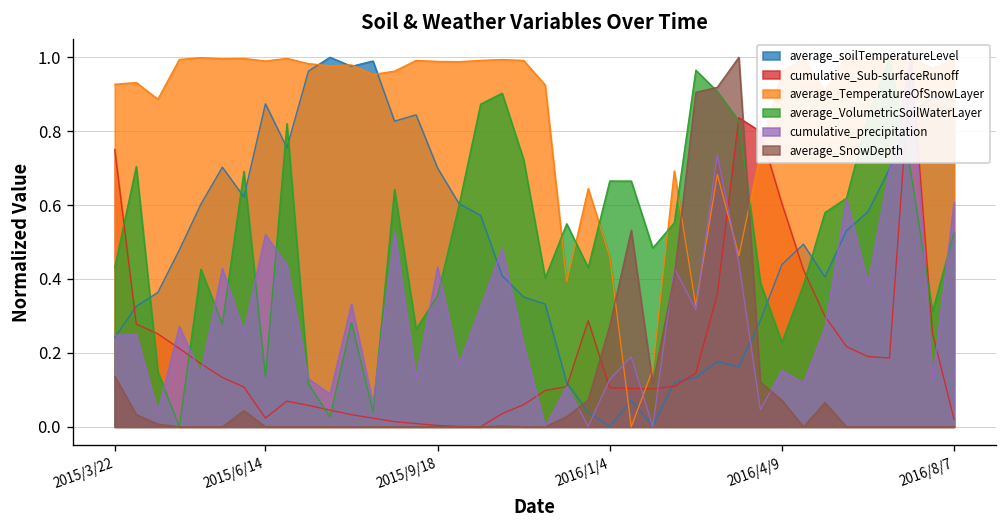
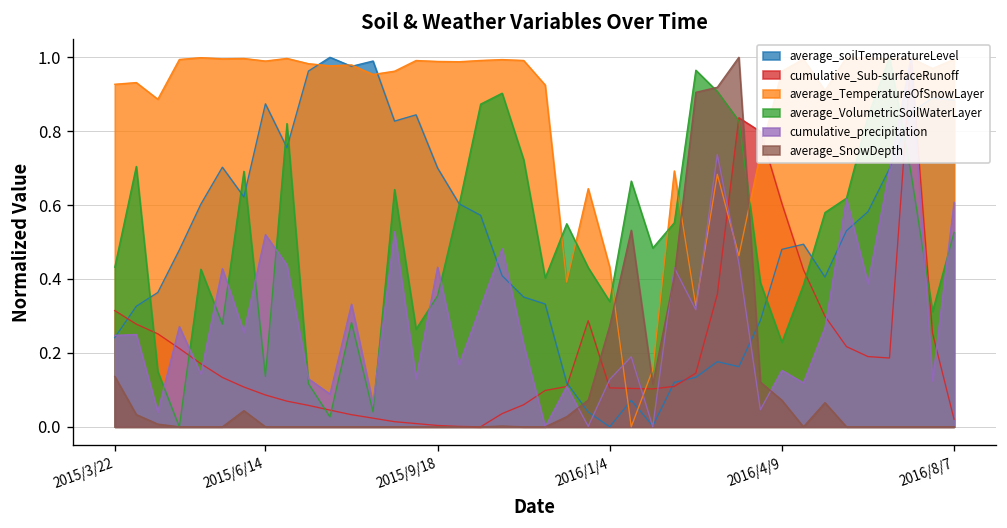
  {
    "average_soilTemperatureLevel": {
      "2015/6/14": 0.87,
      "2015/9/18": 0.70,
      "2016/1/4": 0.00,
-     "2016/4/9": 0.44
+     "2016/4/9": 0.48
    },
    "cumulative_Sub-surfaceRunoff": {
-     "2015/3/22": 0.75,
-     "2015/6/14": 0.02,
+     "2015/3/22": 0.31,
+     "2015/6/14": 0.09,
      "2016/1/4": 0.11,
      "2016/4/9": 0.60,
      "2016/8/7": 0.02
    },
    "average_TemperatureOfSnowLayer": {
      "2015/3/22": 0.93,
      "2015/6/14": 0.99,
      "2015/9/18": 0.99,
-     "2016/1/4": 0.46
+     "2016/1/4": 0.43
    },
    "average_VolumetricSoilWaterLayer": {
      "2015/3/22": 0.43,
      "2015/6/14": 0.14,
      "2015/9/18": 0.35,
-     "2016/1/4": 0.67,
+     "2016/1/4": 0.34,
      "2016/4/9": 0.23,
      "2016/8/7": 0.53
    },
    "cumulative_precipitation": {
      "2015/6/14": 0.52,
      "2015/9/18": 0.43,
      "2016/1/4": 0.13,
      "2016/4/9": 0.15,
      "2016/8/7": 0.61
    },
    "average_SnowDepth": {
      "2015/3/22": 0.14,
      "2015/6/14": 0.00,
      "2016/1/4": 0.27,
      "2016/4/9": 0.07,
      "2016/8/7": 0.00
    }
  }
